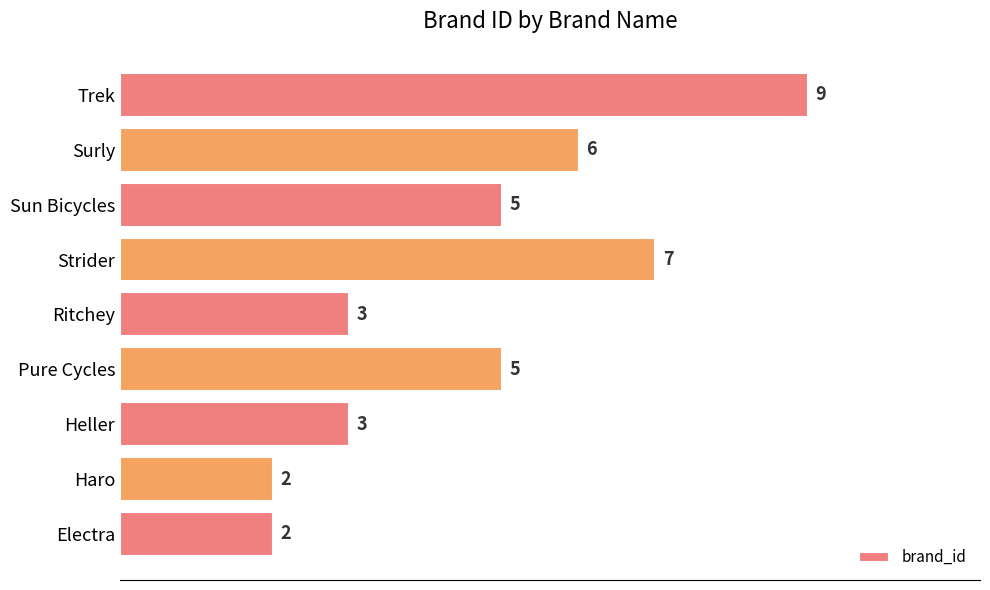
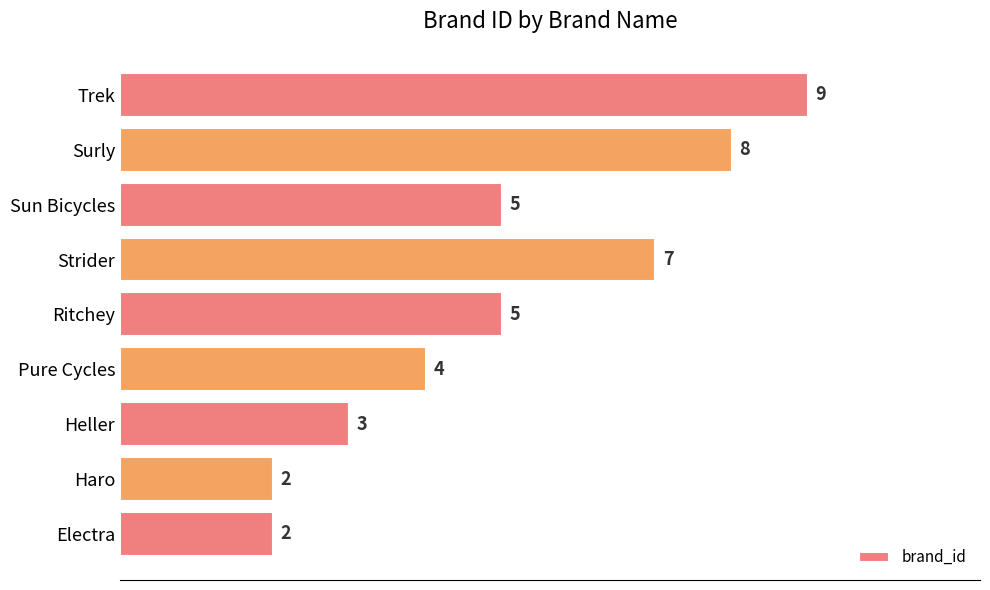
  {
    "Trek": 9,
-   "Surly": 6,
+   "Surly": 8,
    "Sun Bicycles": 5,
    "Strider": 7,
-   "Ritchey": 3,
-   "Pure Cycles": 5,
+   "Ritchey": 5,
+   "Pure Cycles": 4,
    "Heller": 3,
    "Haro": 2,
    "Electra": 2
  }
